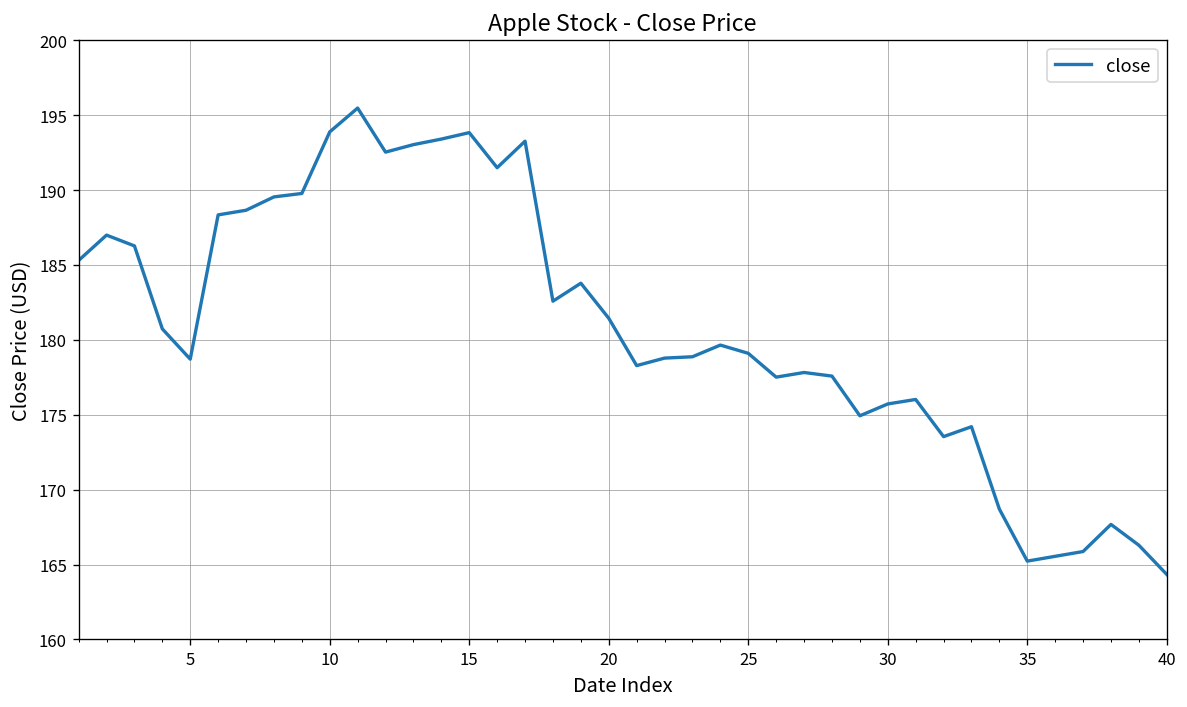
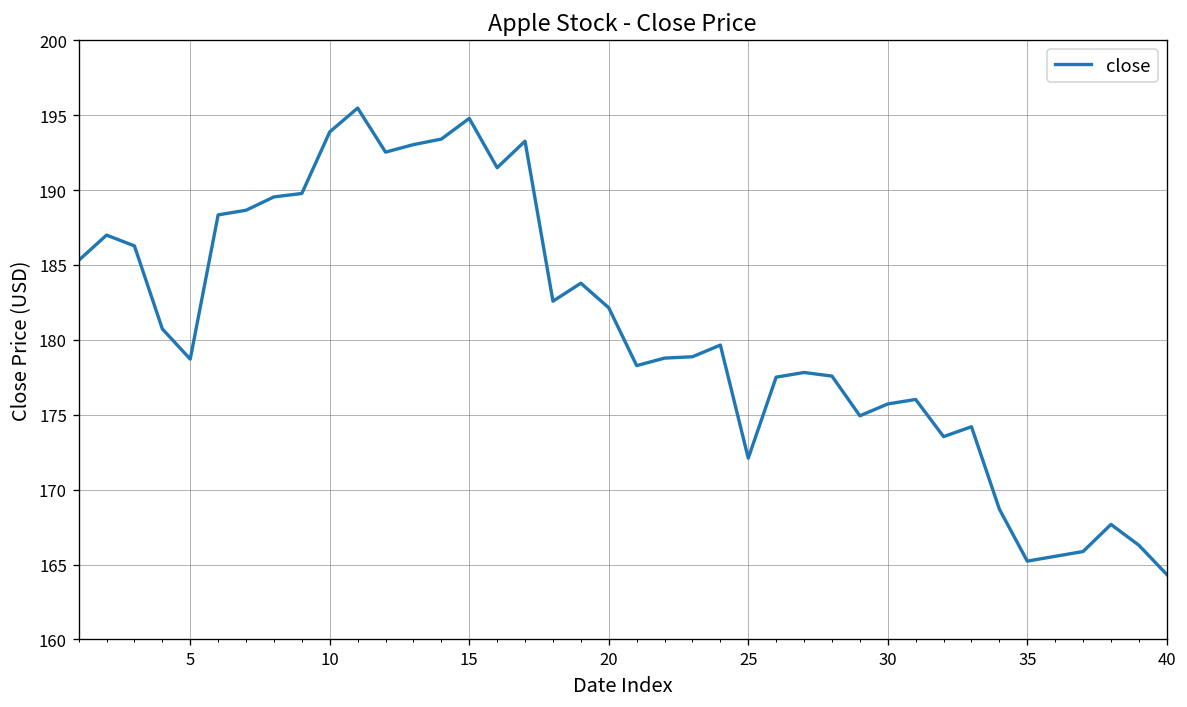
  {
    "5": 178.7,
    "10": 193.9,
-   "15": 193.8,
-   "20": 181.4,
-   "25": 179.1,
+   "15": 194.8,
+   "20": 182.1,
+   "25": 172.1,
    "30": 175.7,
    "35": 165.2,
    "40": 164.3
  }
